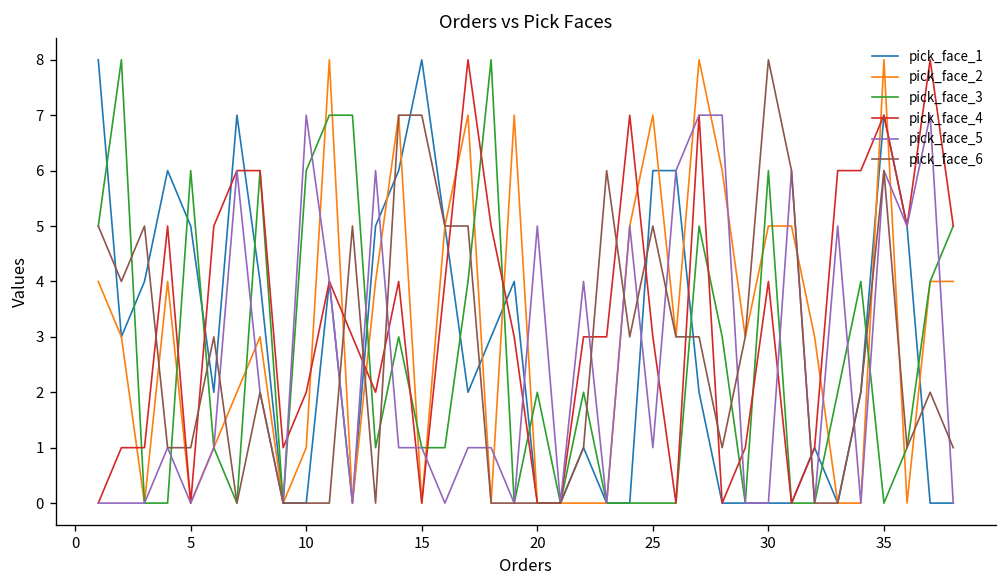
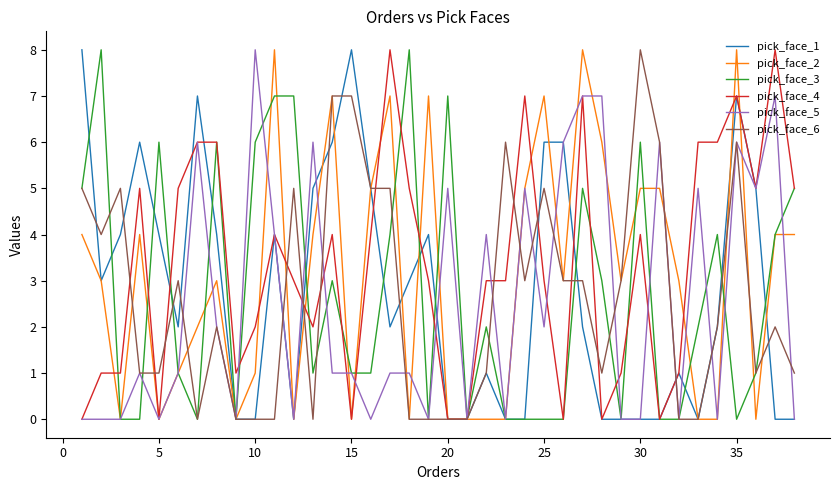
  {
    "pick_face_1": {
-     "5": 5,
+     "5": 4,
      "15": 8,
      "25": 6
    },
    "pick_face_2": {
      "10": 1,
      "25": 7,
      "30": 5,
      "35": 8
    },
    "pick_face_3": {
      "5": 6,
      "10": 6,
-     "20": 2,
+     "20": 7,
      "25": 0,
      "30": 6,
      "35": 0
    },
    "pick_face_4": {
      "10": 2,
      "25": 3,
      "30": 4
    },
    "pick_face_5": {
-     "10": 7,
+     "10": 8,
      "20": 5,
-     "25": 1
+     "25": 2
    },
    "pick_face_6": {
      "5": 1,
      "15": 7,
      "25": 5,
      "30": 8
    }
  }
